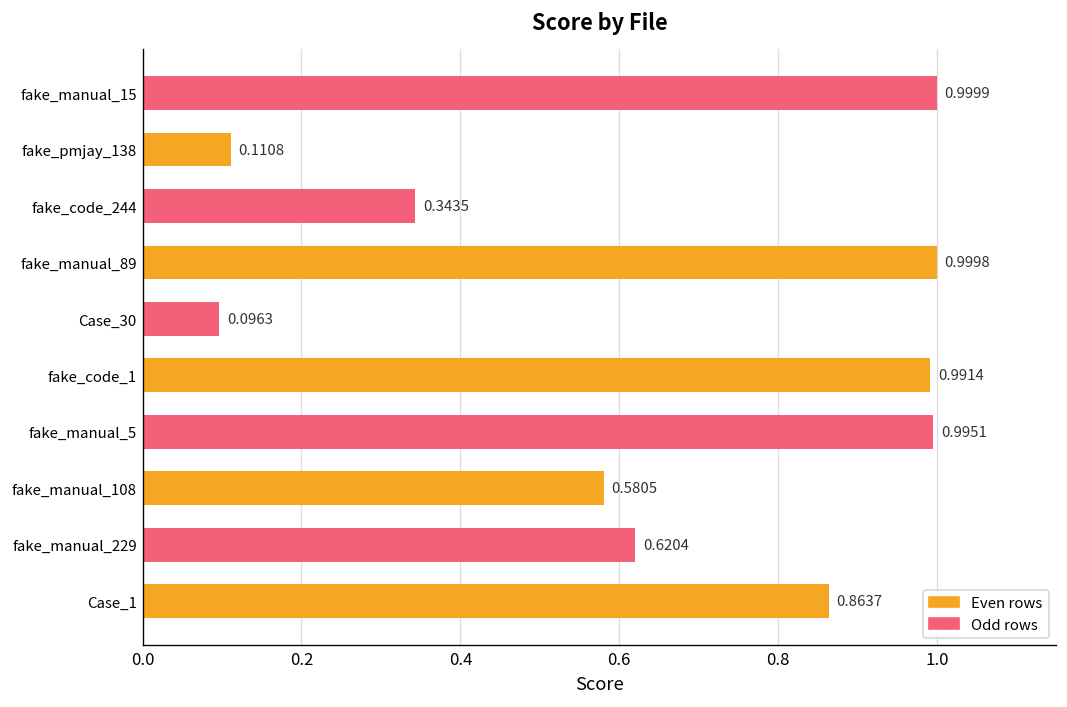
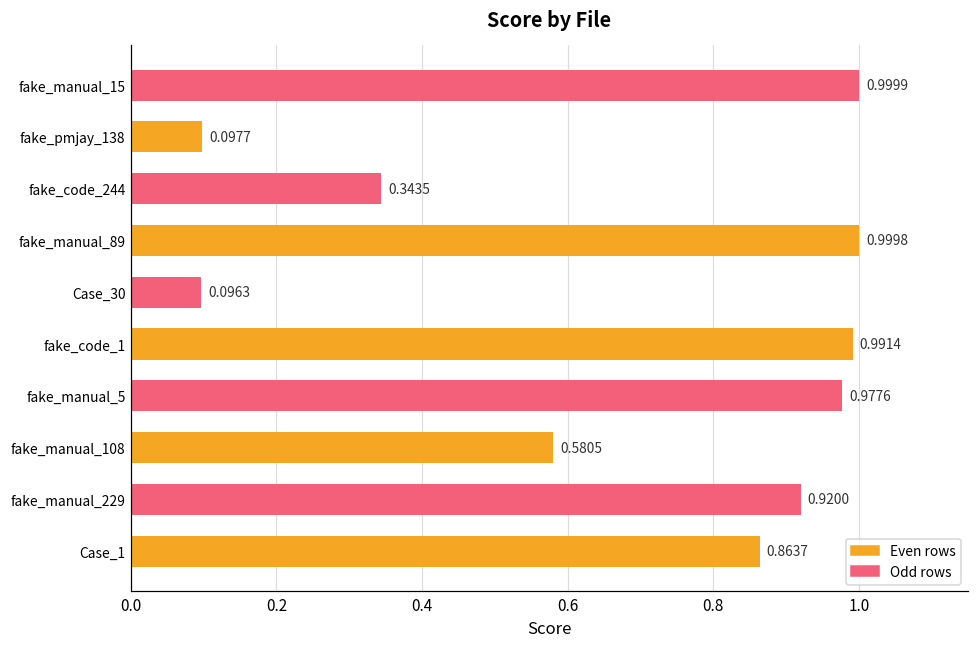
  {
    "fake_manual_15": 0.9999,
-   "fake_pmjay_138": 0.1108,
+   "fake_pmjay_138": 0.0977,
    "fake_code_244": 0.3435,
    "fake_manual_89": 0.9998,
    "Case_30": 0.0963,
    "fake_code_1": 0.9914,
-   "fake_manual_5": 0.9951,
+   "fake_manual_5": 0.9776,
    "fake_manual_108": 0.5805,
-   "fake_manual_229": 0.6204,
+   "fake_manual_229": 0.9200,
    "Case_1": 0.8637
  }
